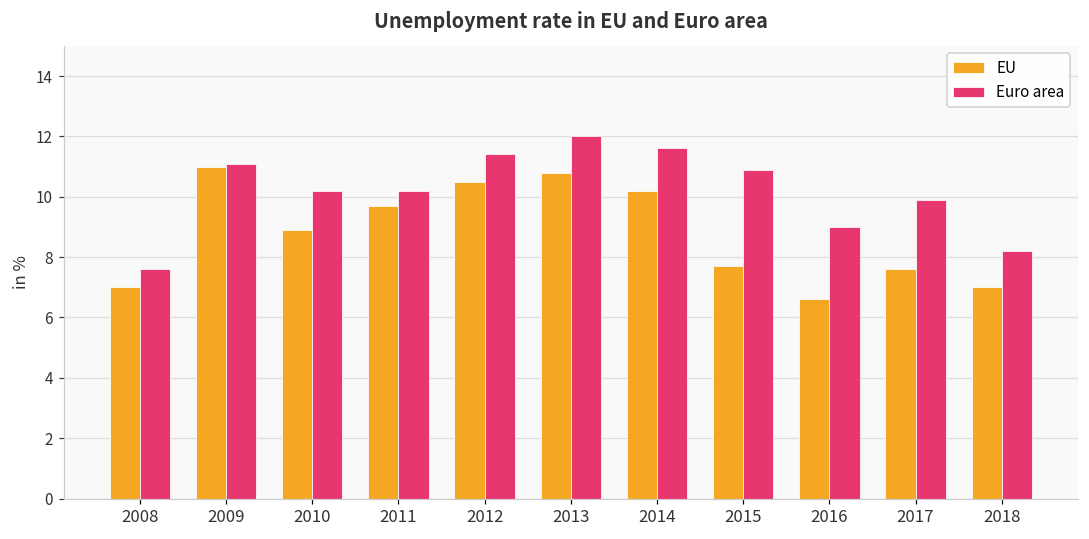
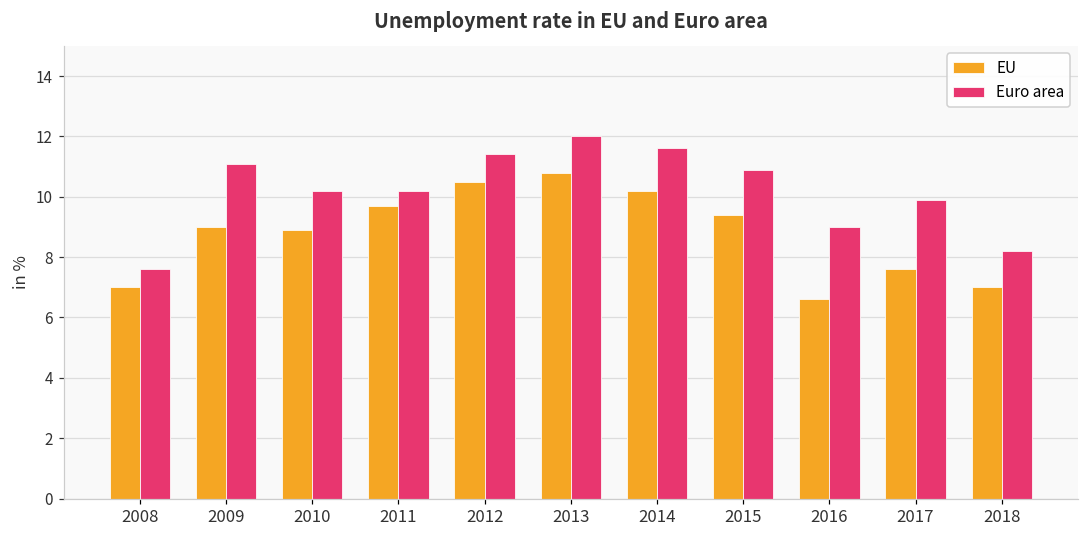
  {
    "EU": {
      "2008": 7.0,
-     "2009": 11,
+     "2009": 9,
      "2010": 8.9,
      "2011": 9.7,
      "2012": 10.5,
      "2013": 10.8,
      "2014": 10.2,
-     "2015": 7.7,
+     "2015": 9.4,
      "2016": 6.6,
      "2017": 7.6,
      "2018": 7.0
    },
    "Euro area": {
      "2008": 7.6,
      "2009": 11.1,
      "2010": 10.2,
      "2011": 10.2,
      "2012": 11.4,
      "2013": 12.0,
      "2014": 11.6,
      "2015": 10.9,
      "2016": 9.0,
      "2017": 9.9,
      "2018": 8.2
    }
  }
